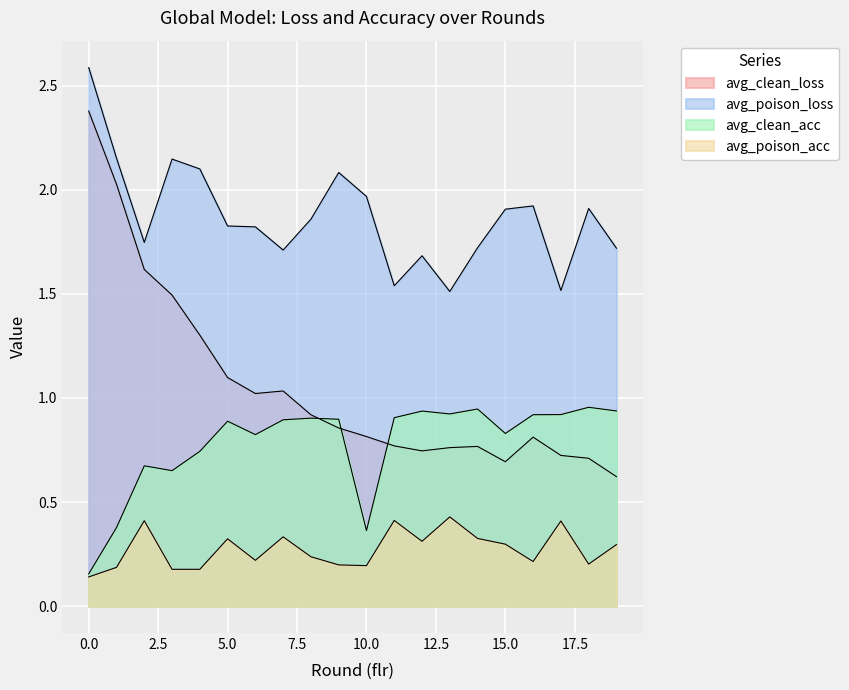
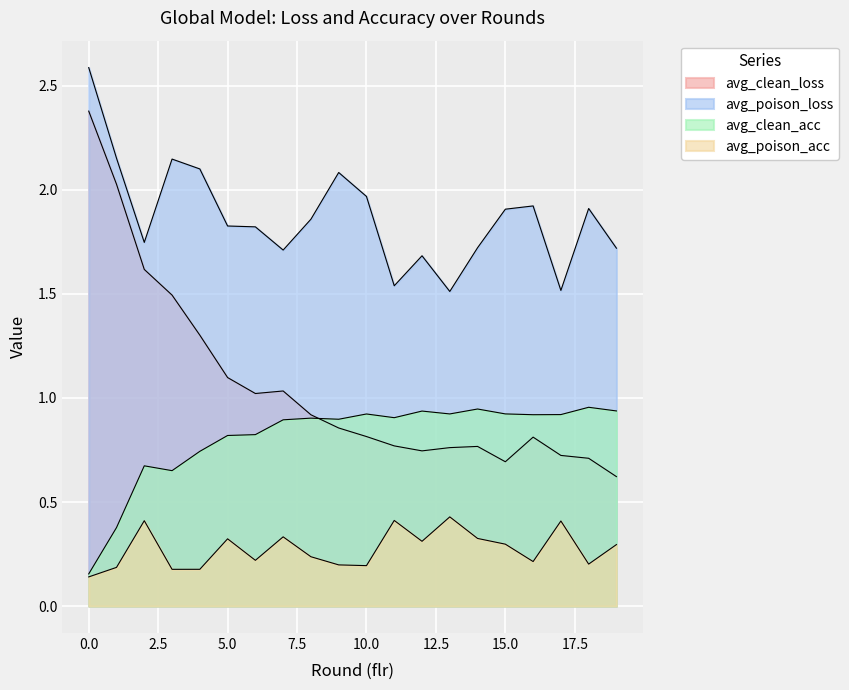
  {
    "avg_poison_loss": {
      "0.0": 2.59,
      "5.0": 1.83,
      "10.0": 1.97,
      "15.0": 1.91
    },
    "avg_clean_acc": {
      "0.0": 0.15,
-     "5.0": 0.89,
-     "10.0": 0.36,
-     "15.0": 0.83
+     "5.0": 0.82,
+     "10.0": 0.92,
+     "15.0": 0.92
    }
  }
